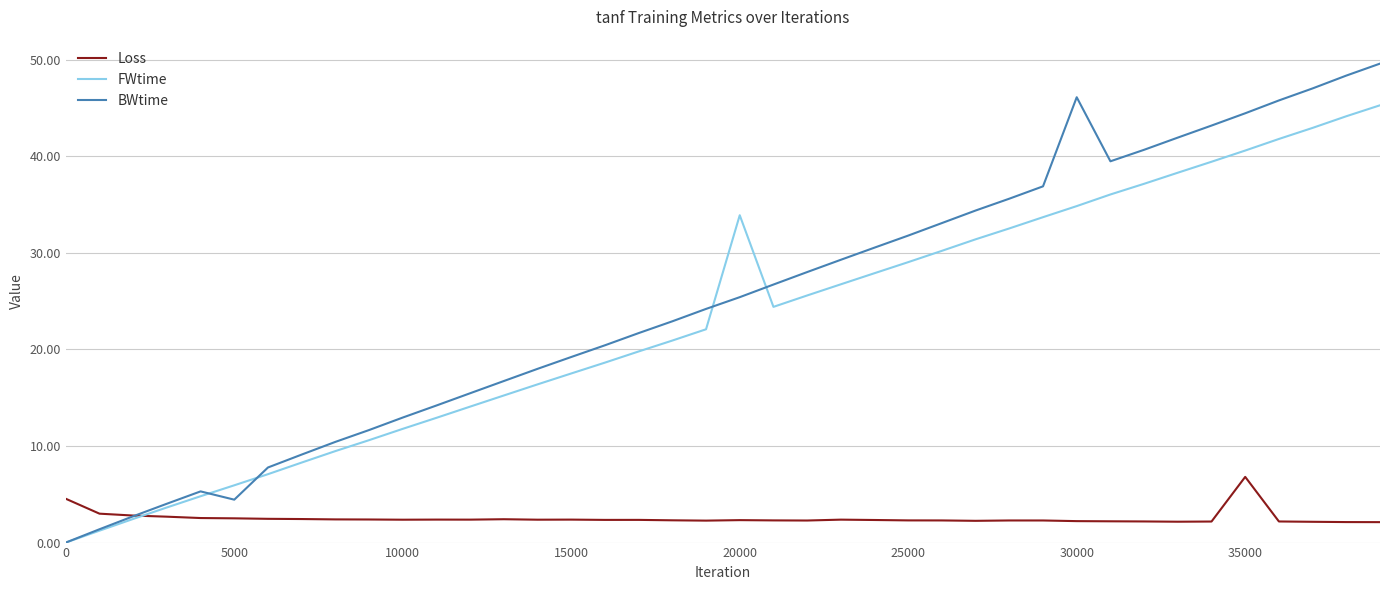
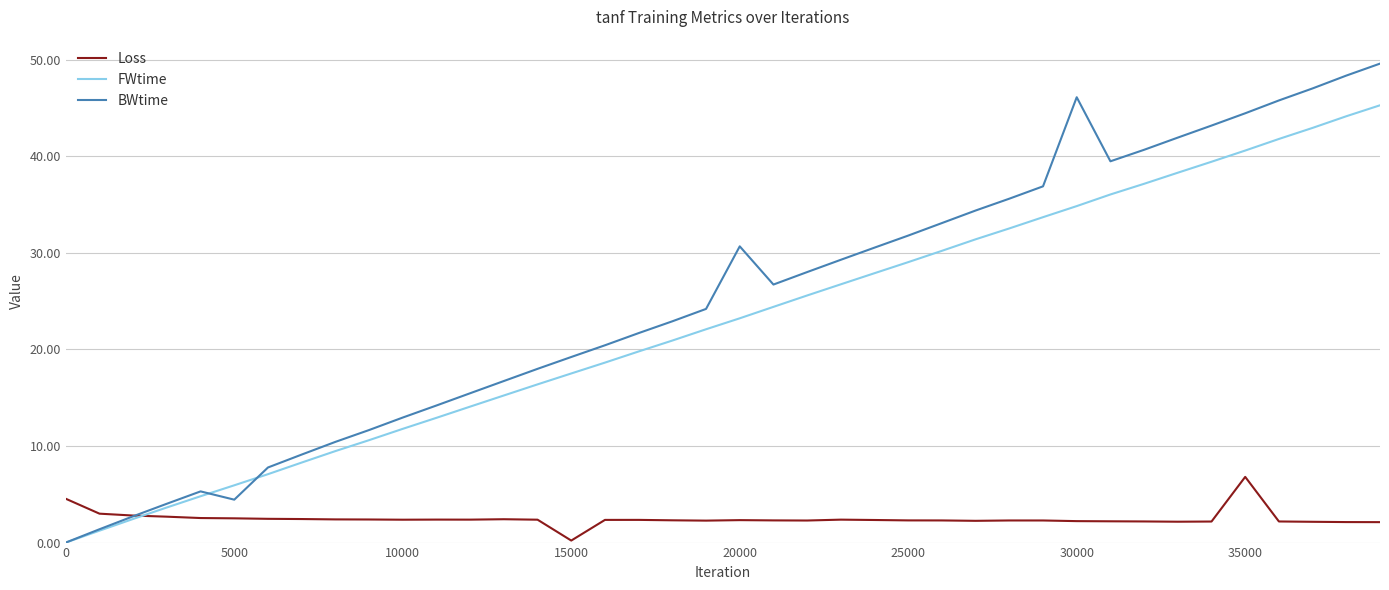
  {
    "Loss": {
      "0": 5,
      "5000": 3,
      "10000": 2,
-     "15000": 2,
+     "15000": 0,
      "20000": 2,
      "25000": 2,
      "30000": 2,
      "35000": 7
    },
    "FWtime": {
      "5000": 6,
      "10000": 12,
      "15000": 18,
-     "20000": 34,
+     "20000": 23,
      "25000": 29,
      "30000": 35,
      "35000": 41
    },
    "BWtime": {
      "5000": 4,
      "10000": 13,
      "15000": 19,
-     "20000": 25,
+     "20000": 31,
      "25000": 32,
      "30000": 46,
      "35000": 44
    }
  }
